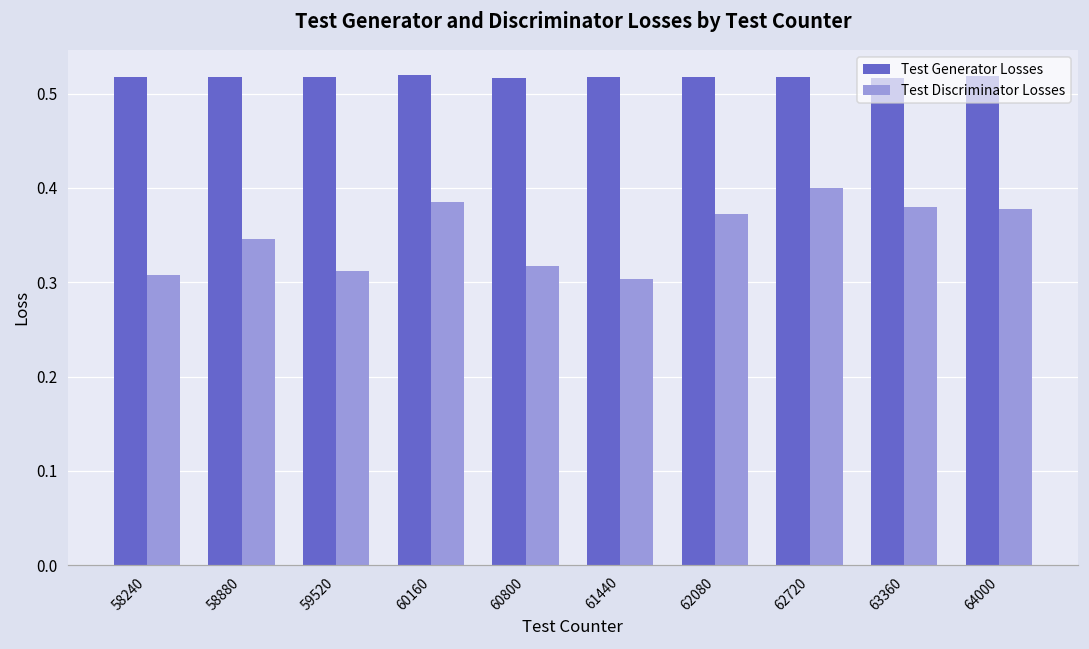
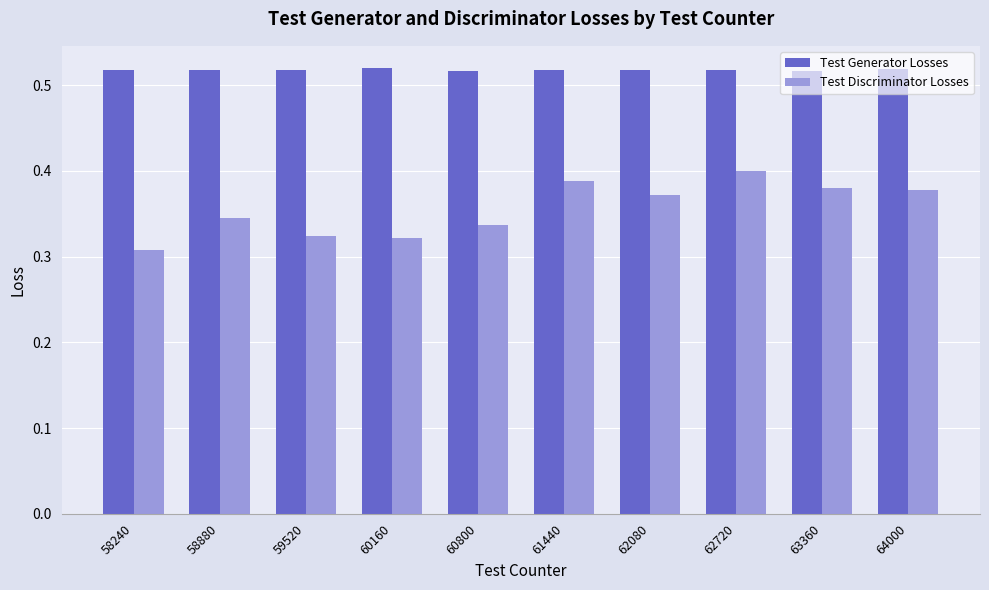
  {
    "Test Generator Losses": {
      "58240": 0.52,
      "58880": 0.52,
      "59520": 0.52,
      "60160": 0.52,
      "60800": 0.52,
      "61440": 0.52,
      "62080": 0.52,
      "62720": 0.52
    },
    "Test Discriminator Losses": {
      "58240": 0.31,
      "58880": 0.35,
-     "59520": 0.31,
-     "60160": 0.38,
-     "60800": 0.32,
-     "61440": 0.30,
+     "59520": 0.32,
+     "60160": 0.32,
+     "60800": 0.34,
+     "61440": 0.39,
      "62080": 0.37,
      "62720": 0.40,
      "63360": 0.38,
      "64000": 0.38
    }
  }
